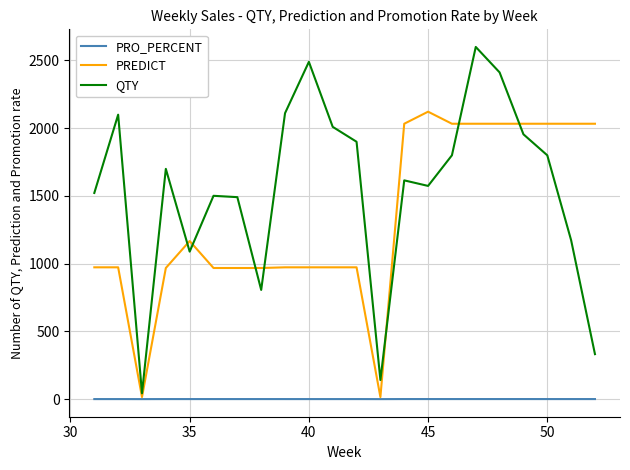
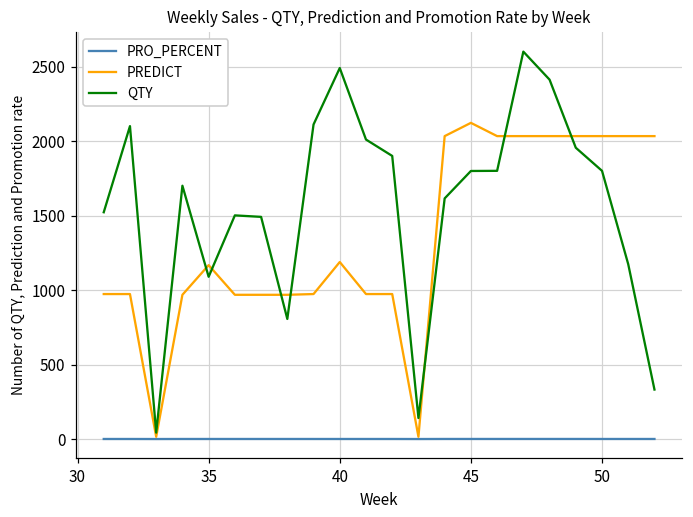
  {
    "PRO_PERCENT": {
      "35": 0,
      "40": 0,
      "45": 0,
      "50": 0
    },
    "PREDICT": {
      "35": 1170,
-     "40": 970,
+     "40": 1190,
      "45": 2120,
      "50": 2030
    },
    "QTY": {
      "35": 1090,
      "40": 2490,
-     "45": 1570,
+     "45": 1800,
      "50": 1800
    }
  }
